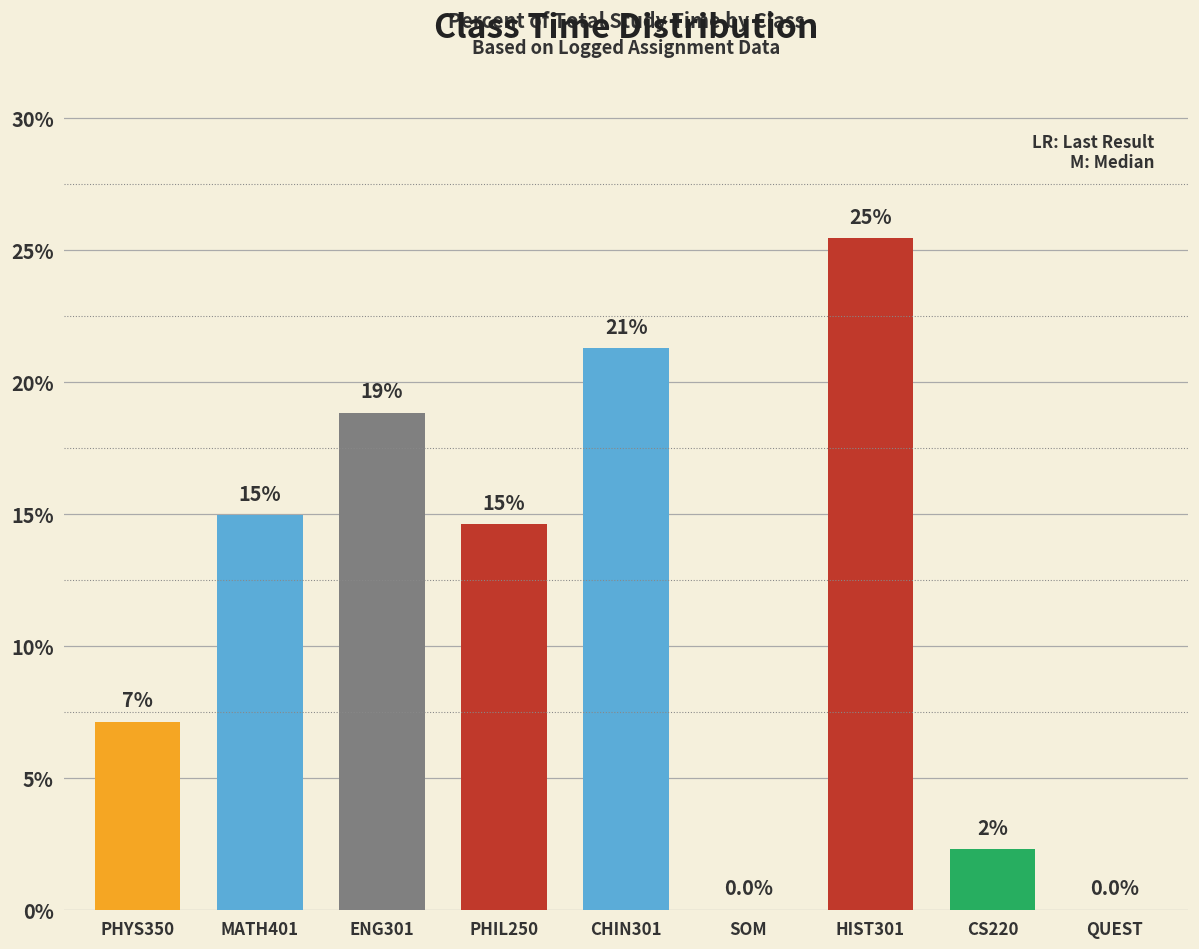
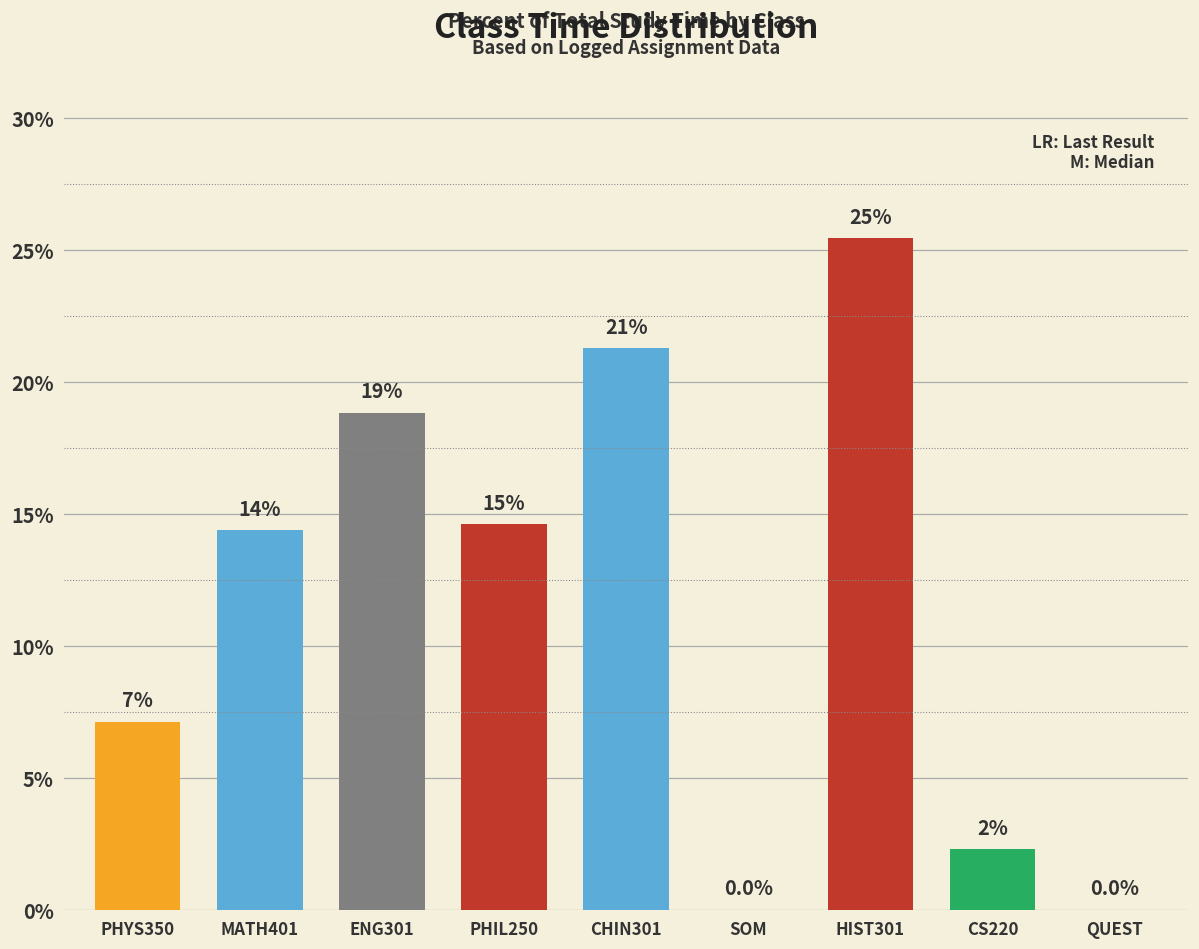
  {
    "PHYS350": "7%",
-   "MATH401": "15%",
+   "MATH401": "14%",
    "ENG301": "19%",
    "PHIL250": "15%",
    "CHIN301": "21%",
    "SOM": "0.0%",
    "HIST301": "25%",
    "CS220": "2%",
    "QUEST": "0.0%"
  }
